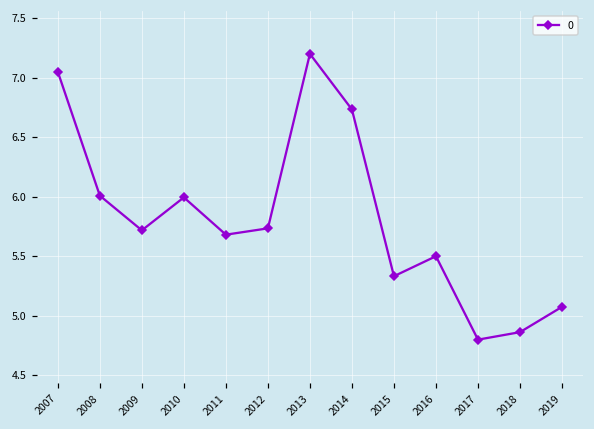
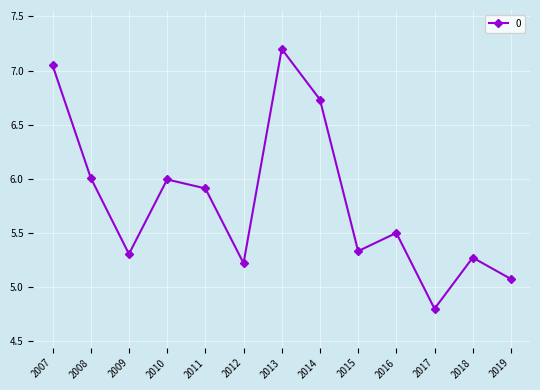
  {
    "2007": 7.05,
    "2008": 6.01,
-   "2009": 5.72,
+   "2009": 5.31,
    "2010": 6.00,
-   "2011": 5.68,
-   "2012": 5.74,
+   "2011": 5.91,
+   "2012": 5.22,
    "2013": 7.20,
    "2014": 6.73,
    "2015": 5.33,
    "2016": 5.50,
    "2017": 4.80,
-   "2018": 4.86,
+   "2018": 5.27,
    "2019": 5.08
  }
